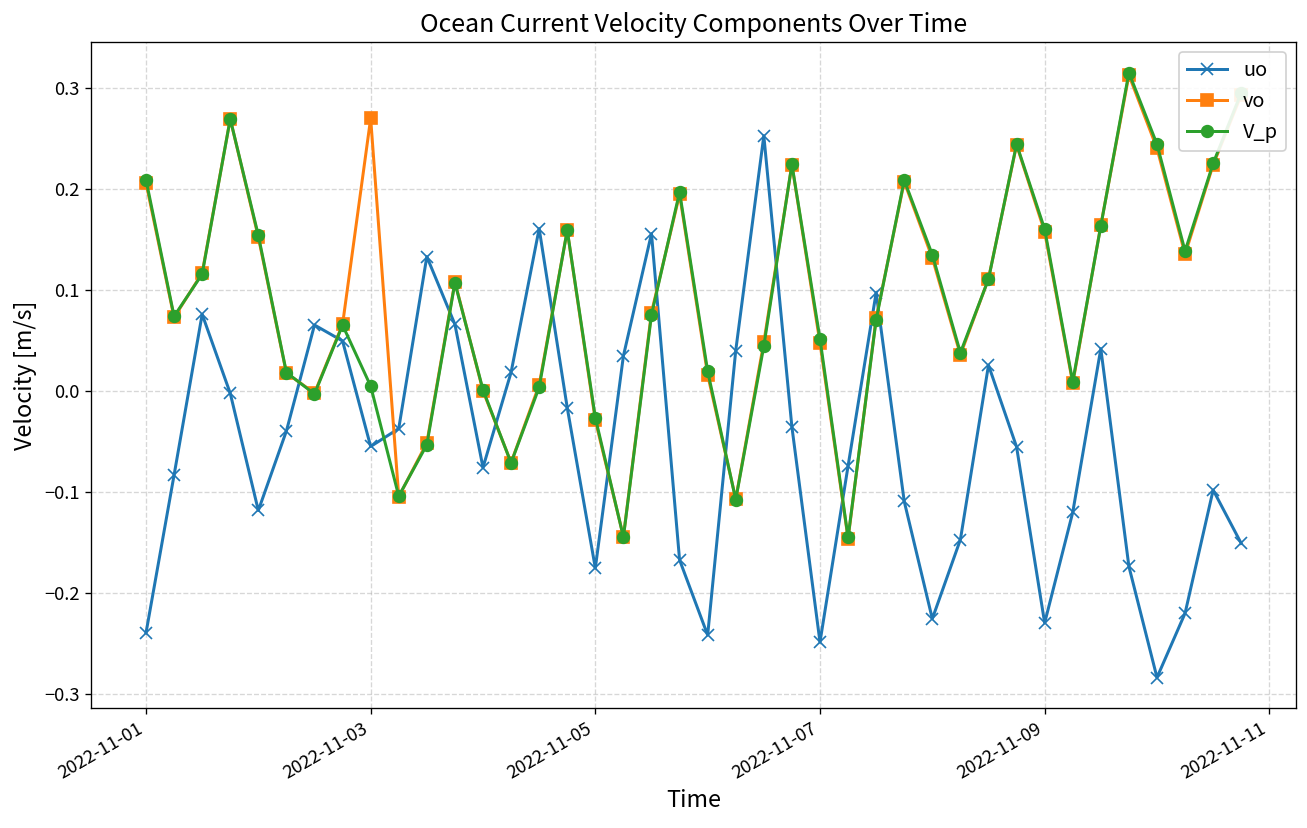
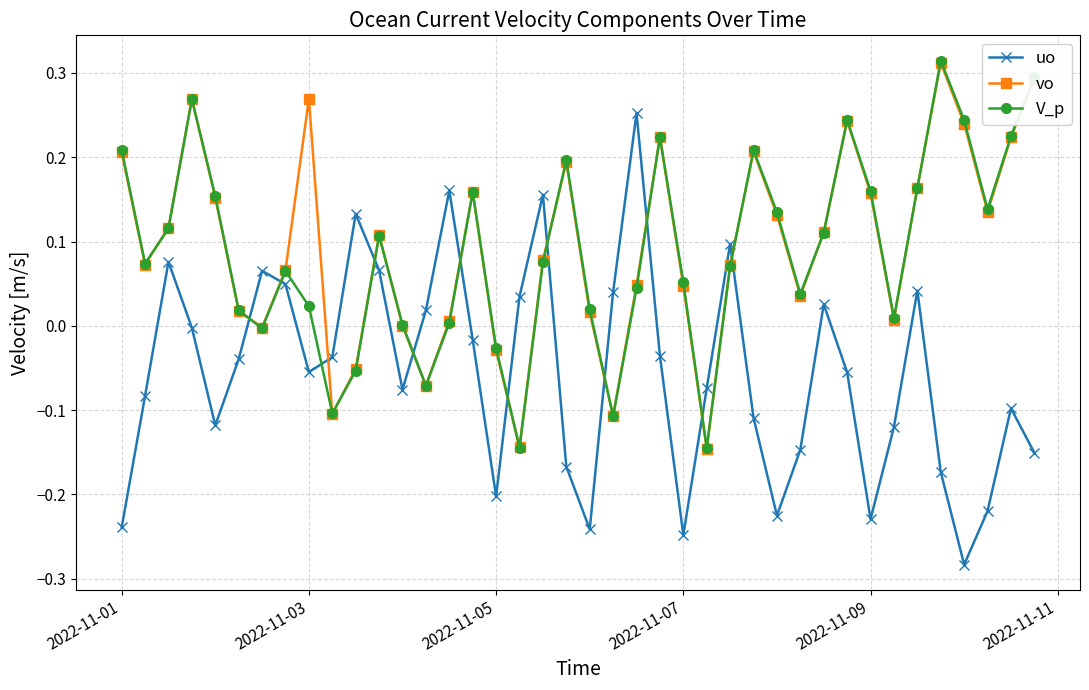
  {
    "uo": {
      "2022-11-01": -0.24,
      "2022-11-03": -0.05,
-     "2022-11-05": -0.18,
+     "2022-11-05": -0.20,
      "2022-11-07": -0.25,
      "2022-11-09": -0.23
    },
    "vo": {
      "2022-11-03": 0.27,
      "2022-11-07": 0.05
    },
    "V_p": {
-     "2022-11-03": 0.00,
+     "2022-11-03": 0.02,
      "2022-11-07": 0.05
    }
  }
